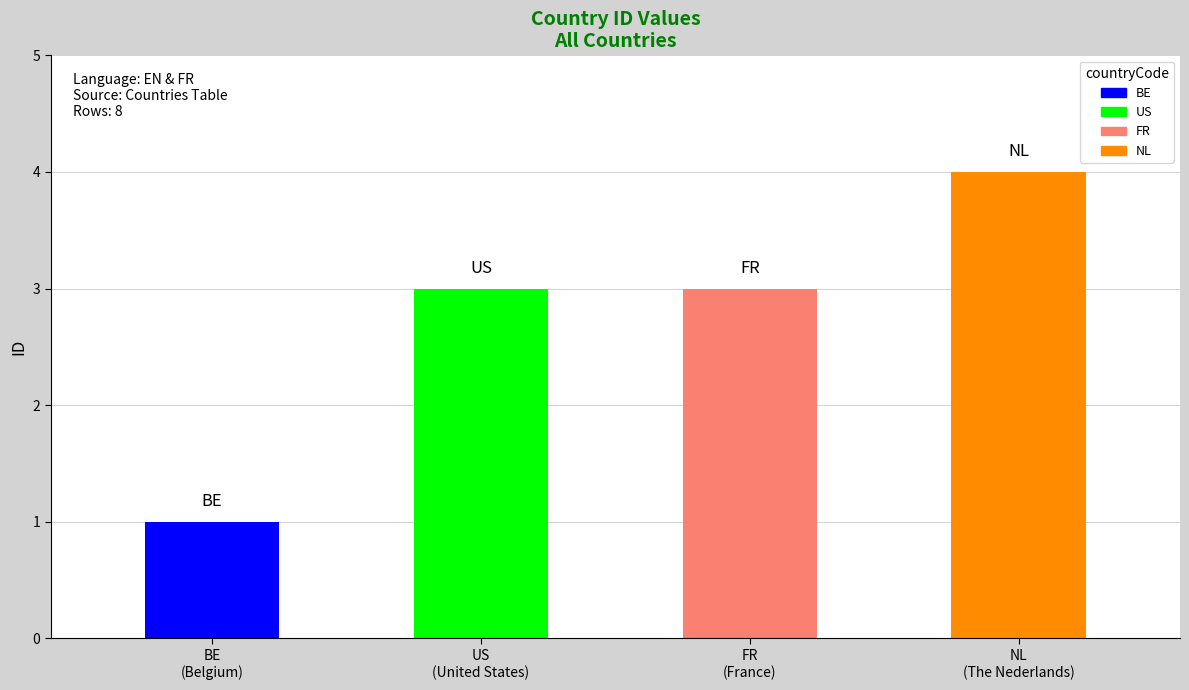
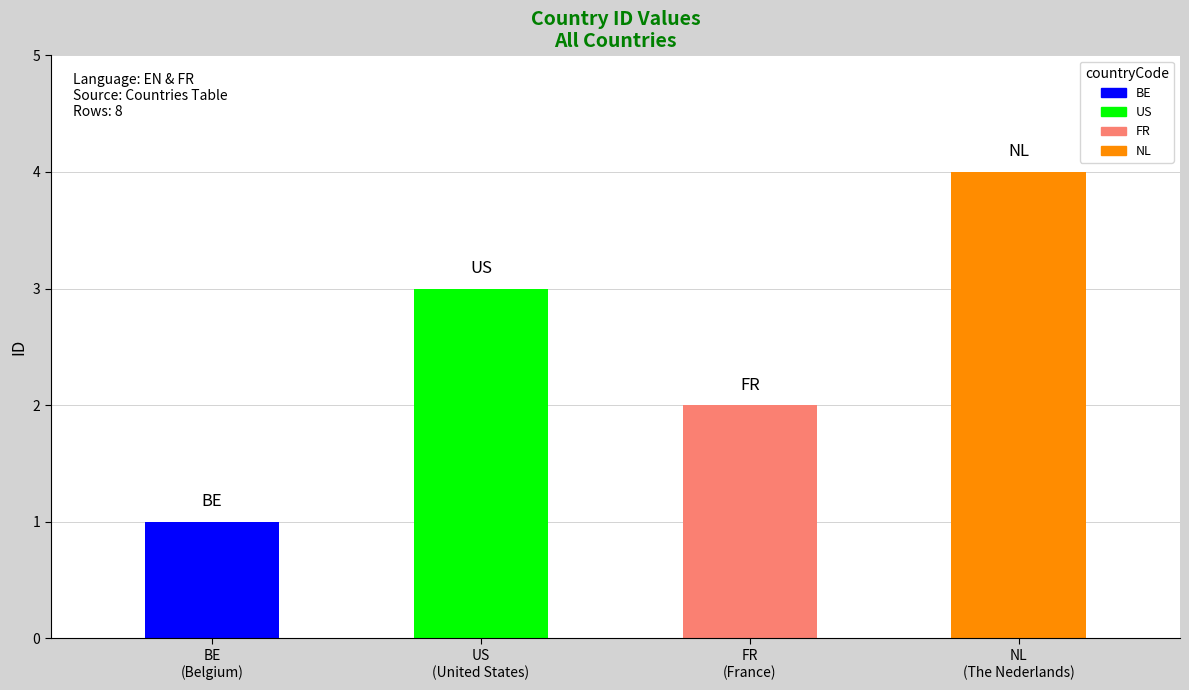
  {
    "BE (Belgium)": 1,
    "US (United States)": 3,
-   "FR (France)": 3,
+   "FR (France)": 2,
    "NL (The Nederlands)": 4
  }
